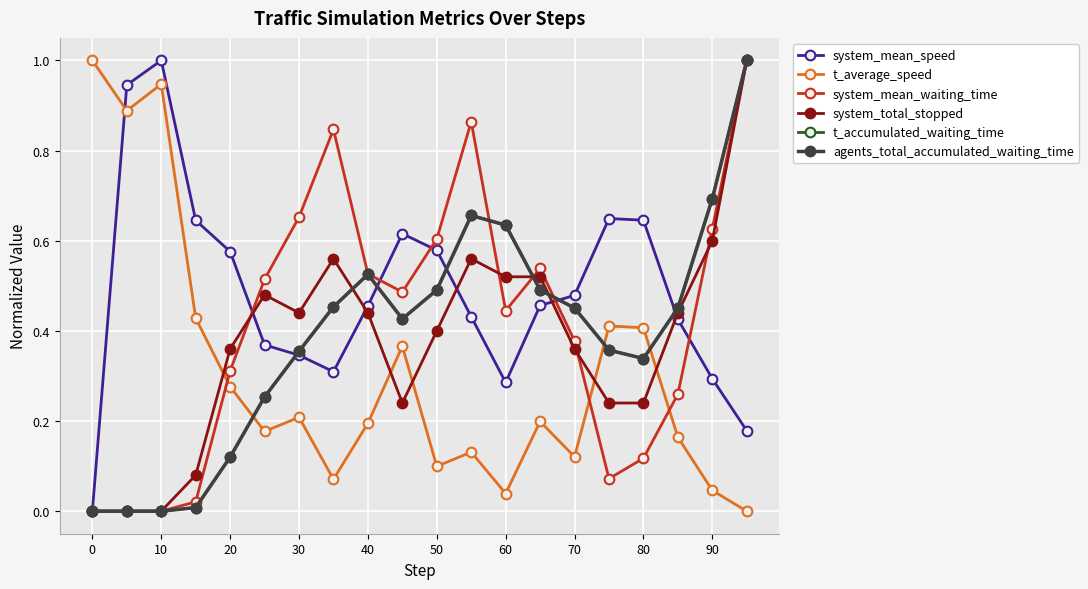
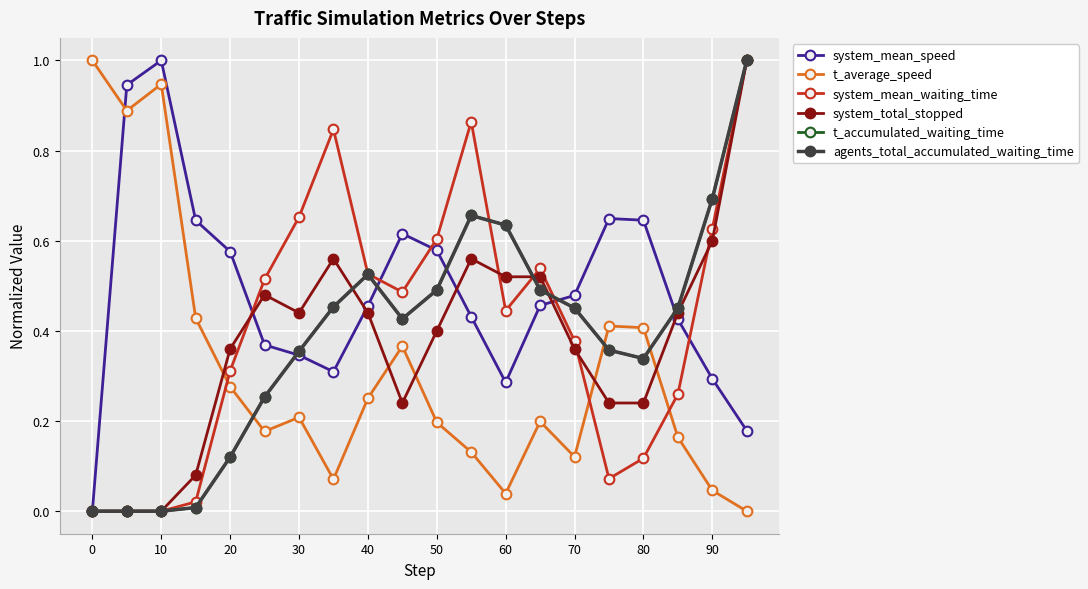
  {
    "system_mean_speed": {
      "10": 1.00,
      "20": 0.58,
      "30": 0.35,
      "40": 0.46,
      "50": 0.58,
      "60": 0.29,
      "70": 0.48,
      "80": 0.65,
      "90": 0.29
    },
    "t_average_speed": {
      "0": 1.00,
      "10": 0.95,
      "20": 0.28,
      "30": 0.21,
-     "40": 0.20,
-     "50": 0.10,
+     "40": 0.25,
+     "50": 0.20,
      "60": 0.04,
      "70": 0.12,
      "80": 0.41,
      "90": 0.05
    },
    "system_mean_waiting_time": {
      "20": 0.31,
      "30": 0.65,
      "50": 0.60,
      "60": 0.44,
      "70": 0.38,
      "80": 0.12,
      "90": 0.63
    },
    "system_total_stopped": {
      "20": 0.36,
      "30": 0.44,
      "40": 0.44,
      "50": 0.40,
      "60": 0.52,
      "70": 0.36,
      "80": 0.24,
      "90": 0.60
    },
    "agents_total_accumulated_waiting_time": {
      "20": 0.12,
      "30": 0.35,
      "50": 0.49,
      "60": 0.63,
      "70": 0.45,
      "80": 0.34,
      "90": 0.69
    }
  }
